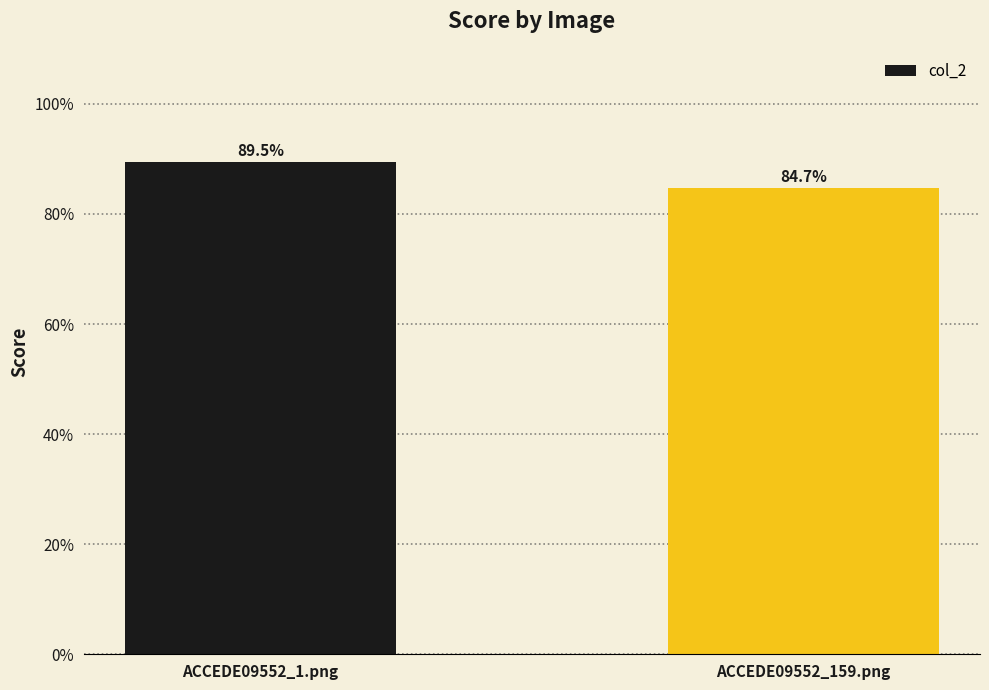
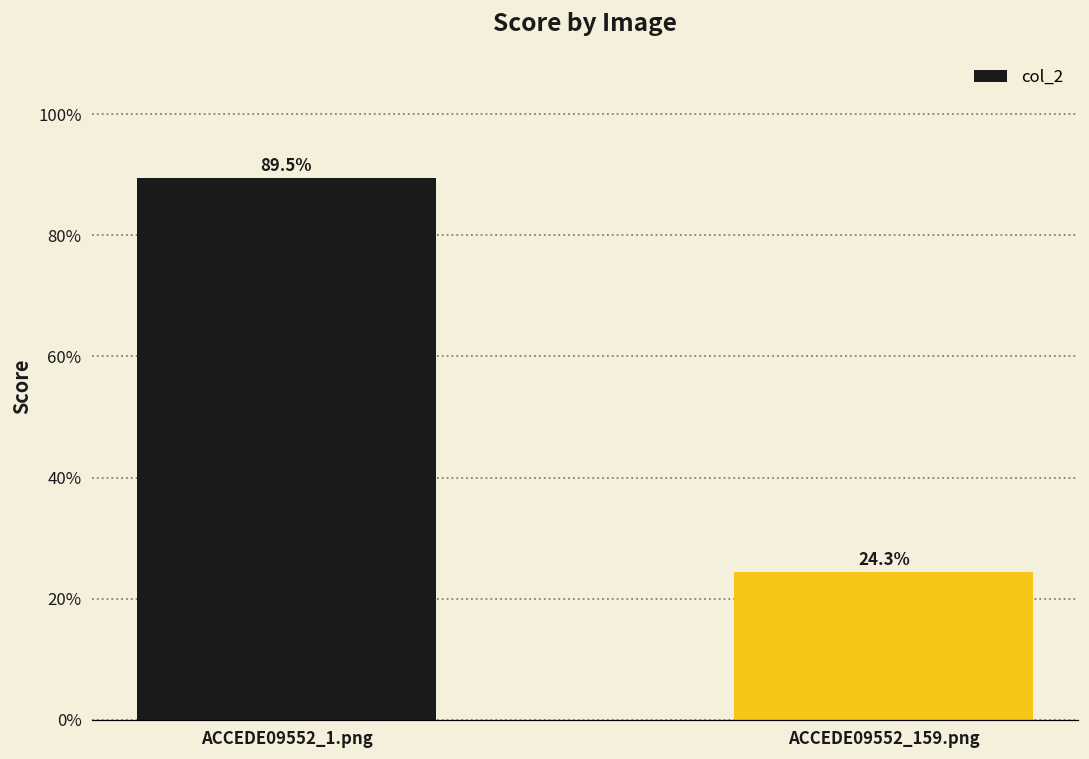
  {
    "ACCEDE09552_1.png": "89.5%",
-   "ACCEDE09552_159.png": "84.7%"
+   "ACCEDE09552_159.png": "24.3%"
  }
